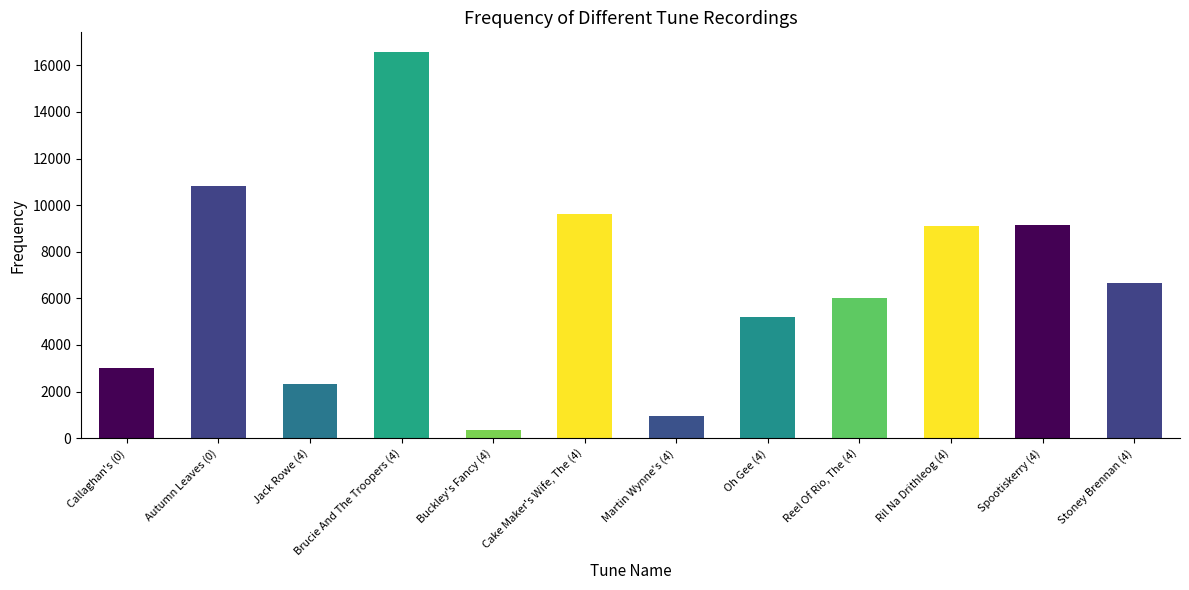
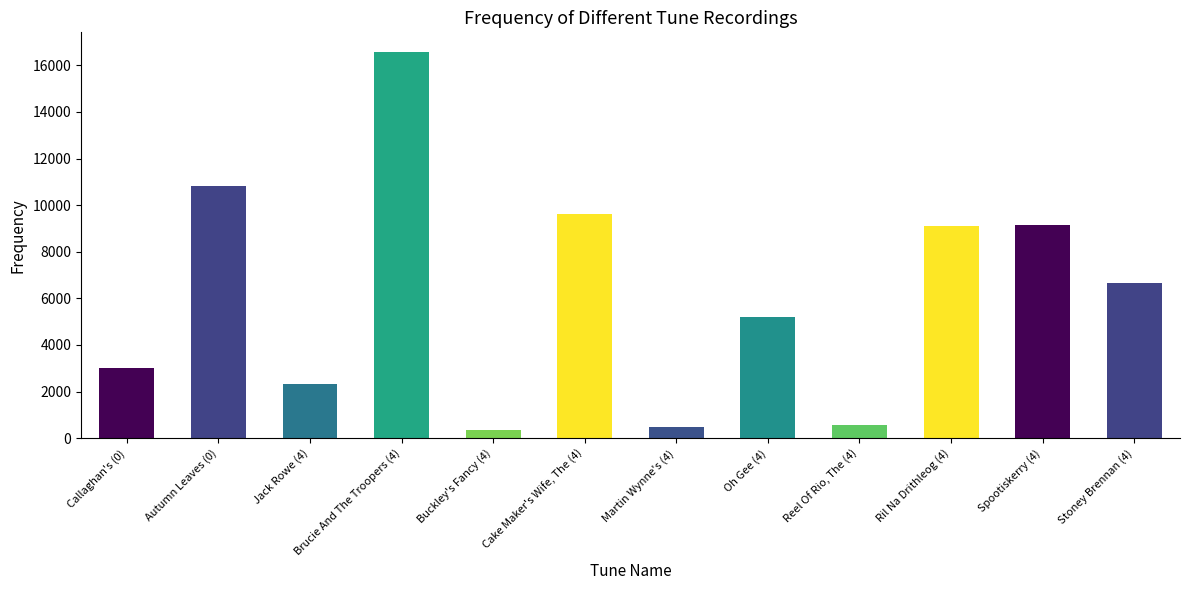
  {
    "Callaghan's (0)": 3000,
    "Autumn Leaves (0)": 10800,
    "Jack Rowe (4)": 2300,
    "Brucie And The Troopers (4)": 16600,
    "Buckley's Fancy (4)": 300,
    "Cake Maker's Wife, The (4)": 9600,
-   "Martin Wynne's (4)": 1000,
+   "Martin Wynne's (4)": 500,
    "Oh Gee (4)": 5200,
-   "Reel Of Rio, The (4)": 6000,
+   "Reel Of Rio, The (4)": 600,
    "Ril Na Drithleog (4)": 9100,
    "Spootiskerry (4)": 9200,
    "Stoney Brennan (4)": 6700
  }
